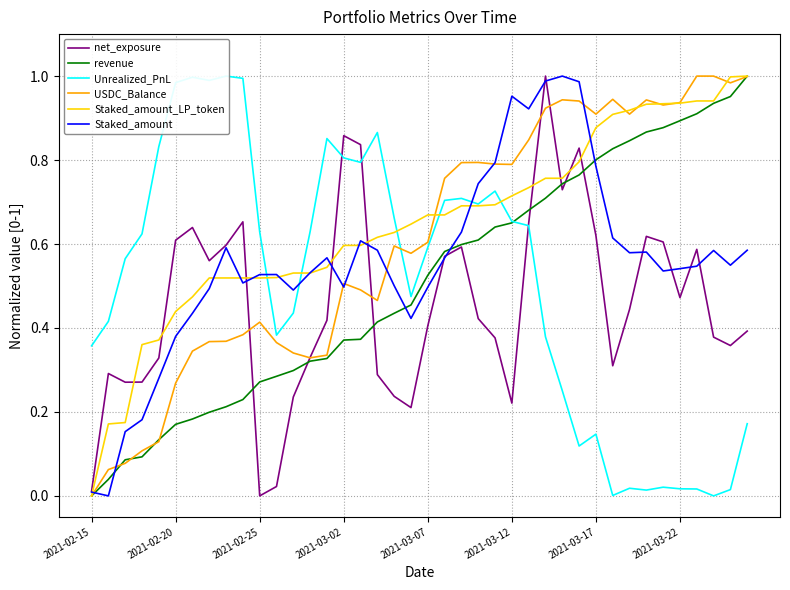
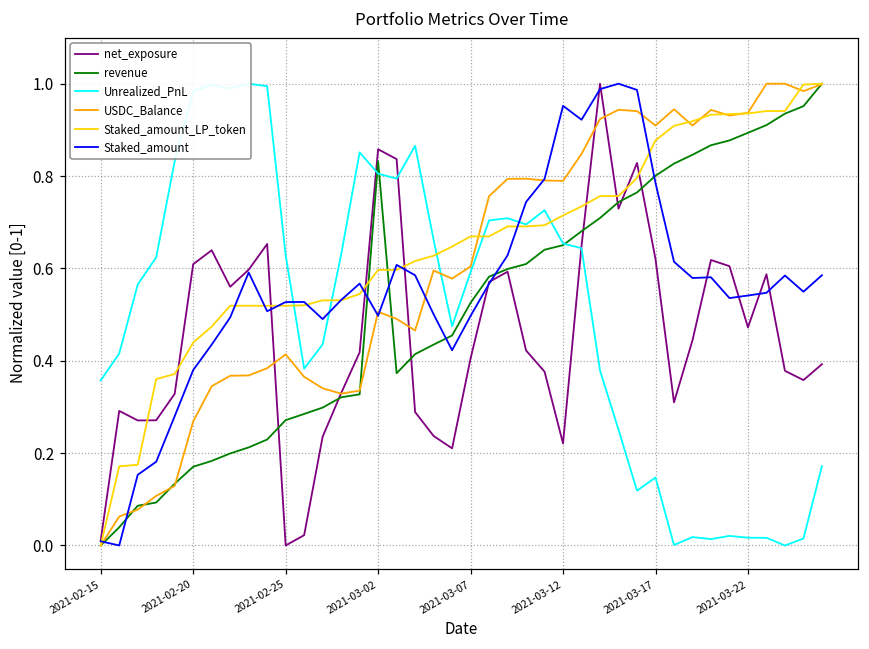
  {
    "net_exposure": {
      "2021-02-20": 0.61,
      "2021-02-25": 0.00,
      "2021-03-02": 0.86,
      "2021-03-07": 0.41,
      "2021-03-12": 0.22,
      "2021-03-17": 0.62,
      "2021-03-22": 0.47
    },
    "revenue": {
      "2021-02-20": 0.17,
      "2021-02-25": 0.27,
-     "2021-03-02": 0.37,
+     "2021-03-02": 0.83,
      "2021-03-07": 0.53,
      "2021-03-17": 0.80,
      "2021-03-22": 0.89
    },
    "Unrealized_PnL": {
      "2021-02-15": 0.36,
      "2021-02-25": 0.63,
      "2021-03-02": 0.81,
      "2021-03-07": 0.59,
      "2021-03-17": 0.15,
      "2021-03-22": 0.02
    },
    "Staked_amount": {
      "2021-02-20": 0.38,
      "2021-02-25": 0.53,
      "2021-03-02": 0.50,
      "2021-03-07": 0.50,
      "2021-03-12": 0.95,
      "2021-03-17": 0.79,
      "2021-03-22": 0.54
    }
  }
